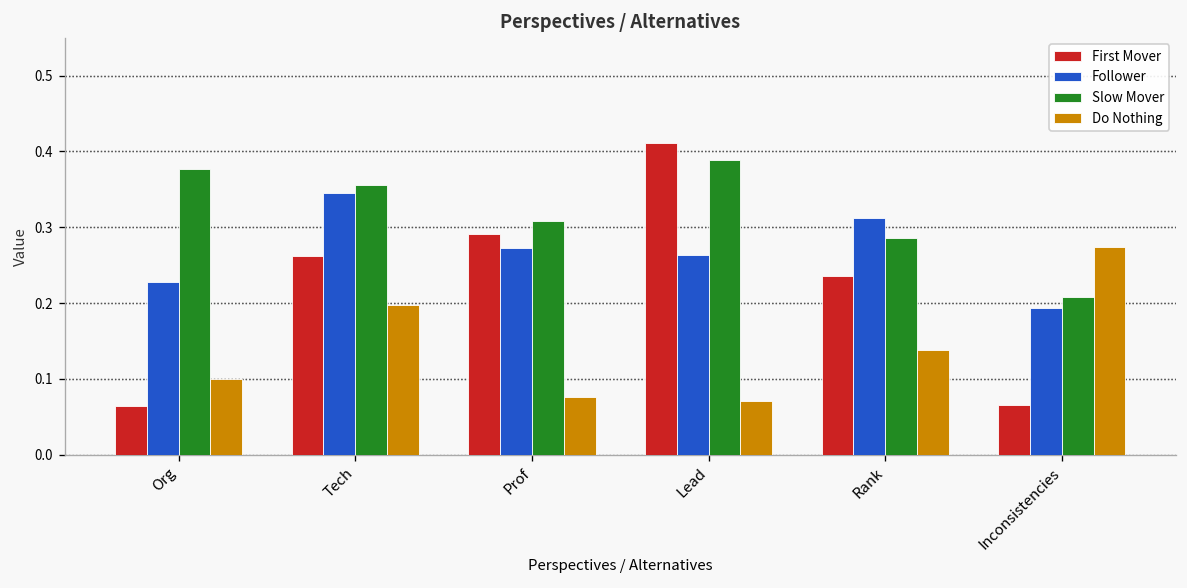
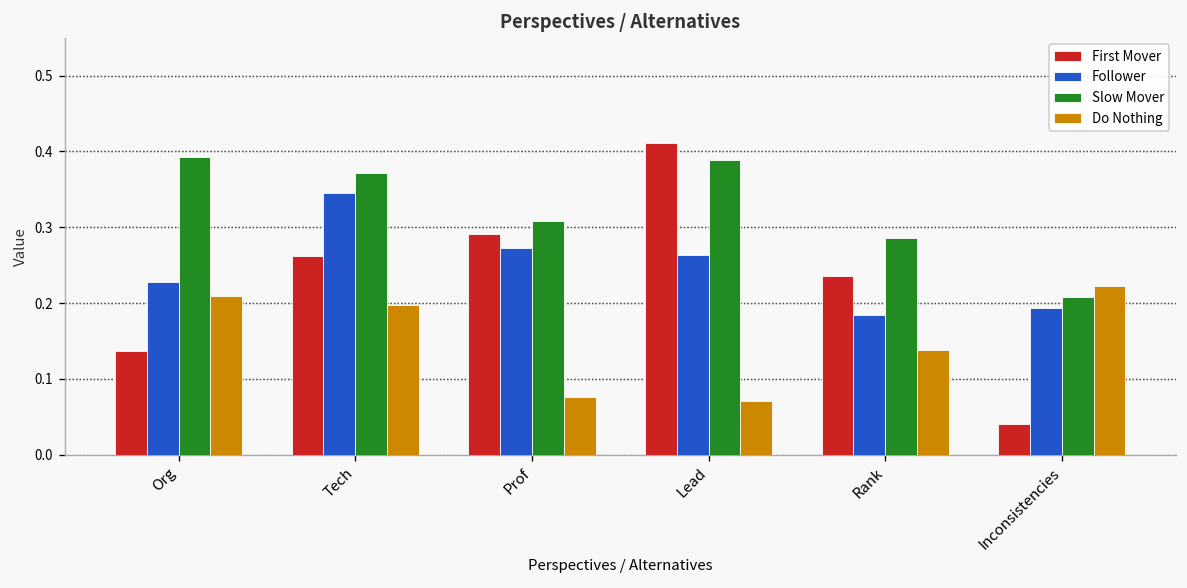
  {
    "First Mover": {
-     "Org": 0.06,
+     "Org": 0.14,
      "Tech": 0.26,
      "Prof": 0.29,
      "Lead": 0.41,
      "Rank": 0.24,
-     "Inconsistencies": 0.07
+     "Inconsistencies": 0.04
    },
    "Follower": {
      "Org": 0.23,
      "Tech": 0.34,
      "Prof": 0.27,
      "Lead": 0.26,
-     "Rank": 0.31,
+     "Rank": 0.18,
      "Inconsistencies": 0.19
    },
    "Slow Mover": {
-     "Org": 0.38,
-     "Tech": 0.36,
+     "Org": 0.39,
+     "Tech": 0.37,
      "Prof": 0.31,
      "Lead": 0.39,
      "Rank": 0.29,
      "Inconsistencies": 0.21
    },
    "Do Nothing": {
-     "Org": 0.10,
+     "Org": 0.21,
      "Tech": 0.20,
      "Prof": 0.08,
      "Lead": 0.07,
      "Rank": 0.14,
-     "Inconsistencies": 0.27
+     "Inconsistencies": 0.22
    }
  }
